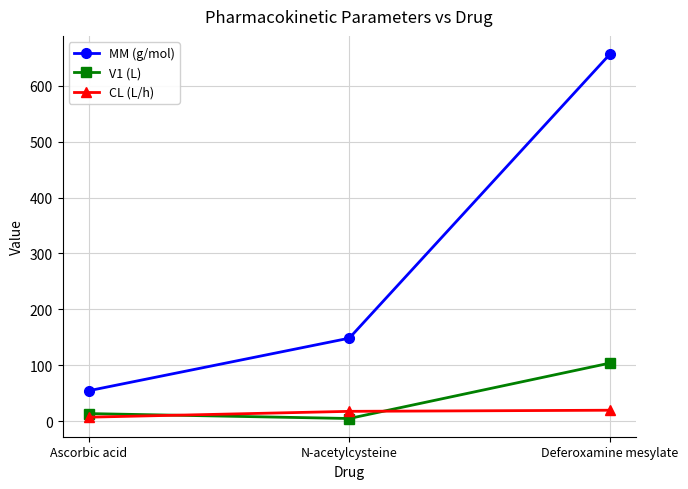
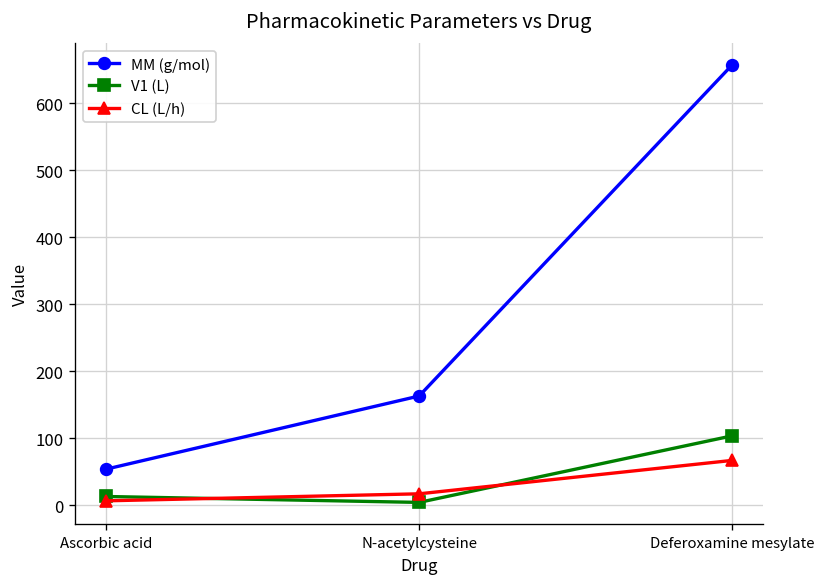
  {
    "MM (g/mol)": {
      "Ascorbic acid": 50,
-     "N-acetylcysteine": 150,
+     "N-acetylcysteine": 160,
      "Deferoxamine mesylate": 660
    },
    "V1 (L)": {
      "Ascorbic acid": 10,
      "N-acetylcysteine": 0,
      "Deferoxamine mesylate": 100
    },
    "CL (L/h)": {
      "Ascorbic acid": 10,
      "N-acetylcysteine": 20,
-     "Deferoxamine mesylate": 20
+     "Deferoxamine mesylate": 70
    }
  }
